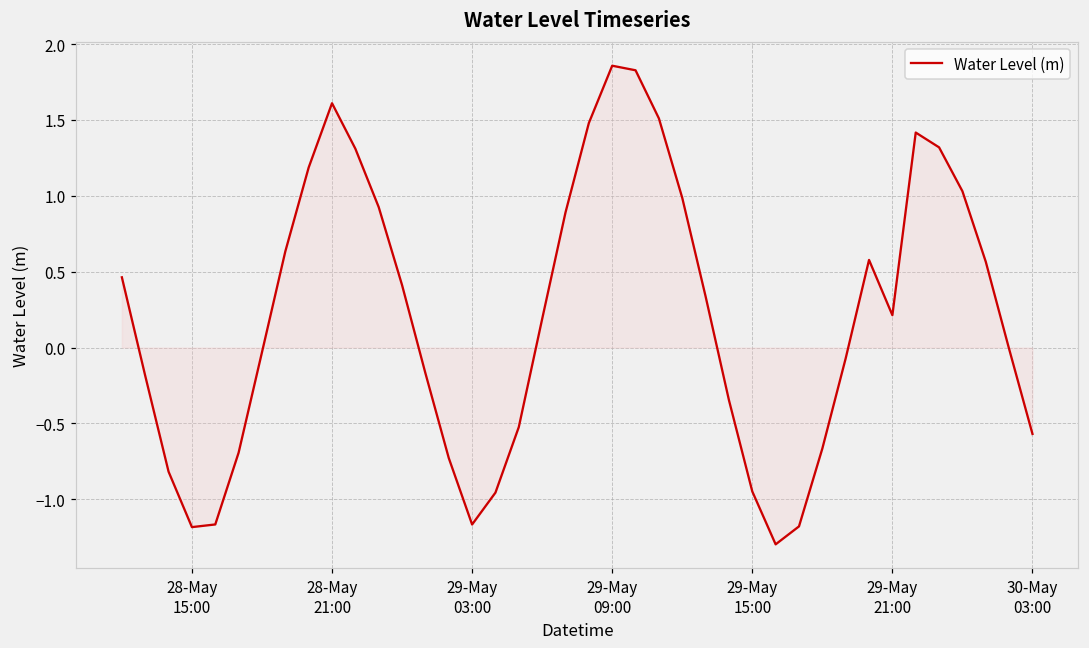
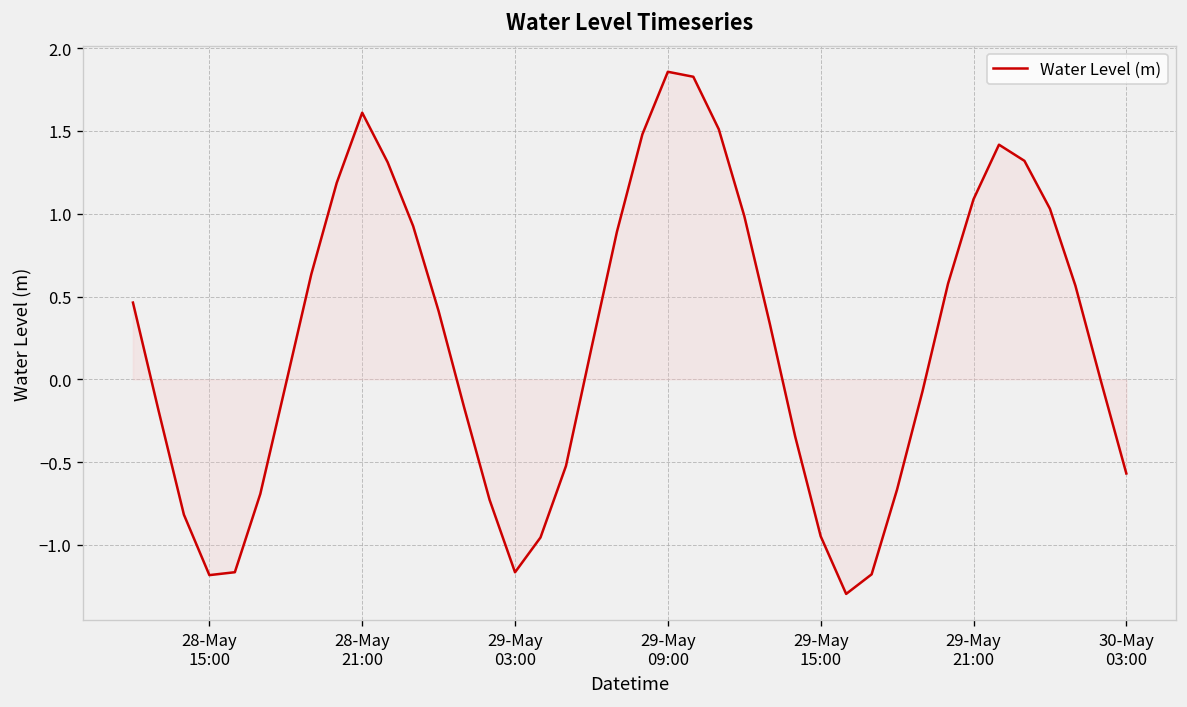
  {
    "Water Level (m)": {
      "28-May 15:00": -1.18,
      "29-May 03:00": -1.17,
      "29-May 15:00": -0.95,
-     "29-May 21:00": 0.21,
+     "29-May 21:00": 1.09,
      "30-May 03:00": -0.57
    }
  }
